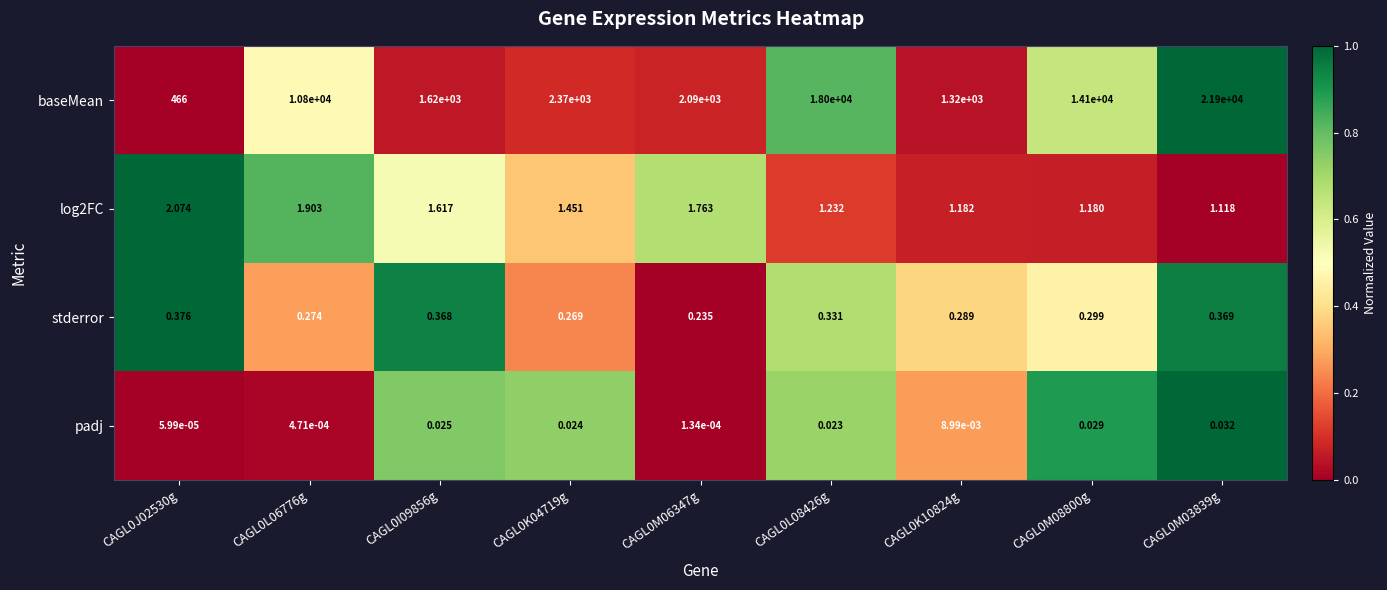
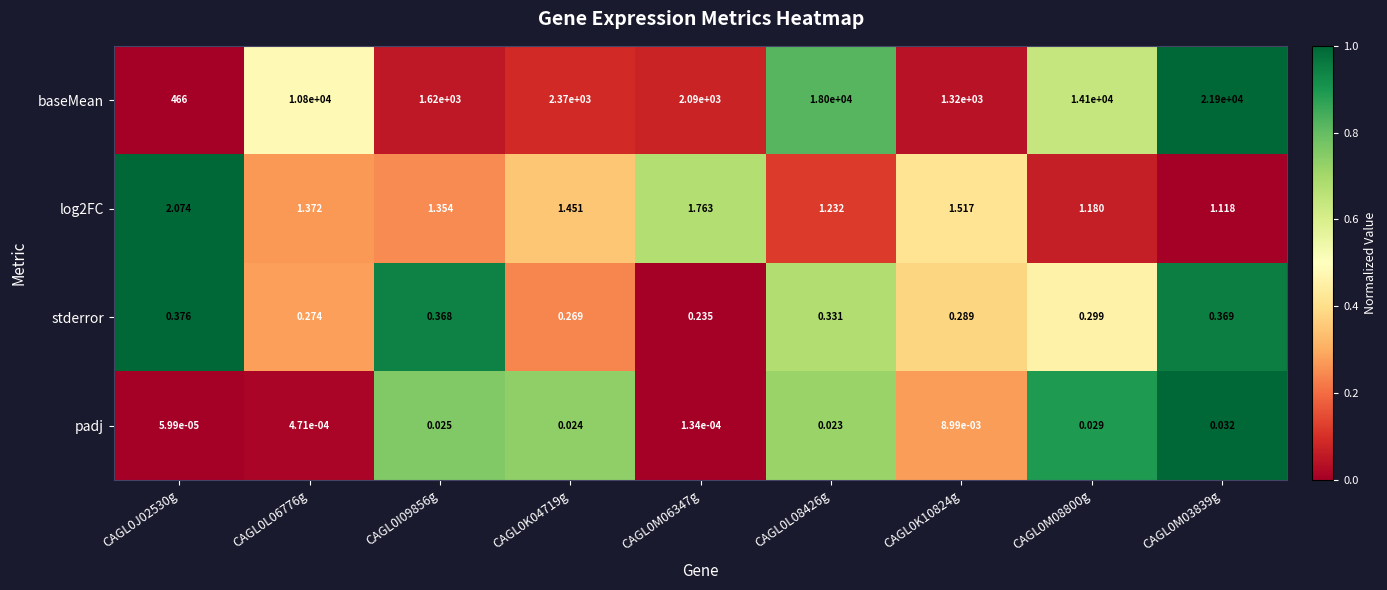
  {
    "baseMean": {
      "CAGL0J02530g": "466",
      "CAGL0L06776g": "1.08e+04",
      "CAGL0I09856g": "1.62e+03",
      "CAGL0K04719g": "2.37e+03",
      "CAGL0M06347g": "2.09e+03",
      "CAGL0L08426g": "1.80e+04",
      "CAGL0K10824g": "1.32e+03",
      "CAGL0M08800g": "1.41e+04",
      "CAGL0M03839g": "2.19e+04"
    },
    "log2FC": {
      "CAGL0J02530g": "2.074",
-     "CAGL0L06776g": "1.903",
-     "CAGL0I09856g": "1.617",
+     "CAGL0L06776g": "1.372",
+     "CAGL0I09856g": "1.354",
      "CAGL0K04719g": "1.451",
      "CAGL0M06347g": "1.763",
      "CAGL0L08426g": "1.232",
-     "CAGL0K10824g": "1.182",
+     "CAGL0K10824g": "1.517",
      "CAGL0M08800g": "1.180",
      "CAGL0M03839g": "1.118"
    },
    "stderror": {
      "CAGL0J02530g": "0.376",
      "CAGL0L06776g": "0.274",
      "CAGL0I09856g": "0.368",
      "CAGL0K04719g": "0.269",
      "CAGL0M06347g": "0.235",
      "CAGL0L08426g": "0.331",
      "CAGL0K10824g": "0.289",
      "CAGL0M08800g": "0.299",
      "CAGL0M03839g": "0.369"
    },
    "padj": {
      "CAGL0J02530g": "5.99e-05",
      "CAGL0L06776g": "4.71e-04",
      "CAGL0I09856g": "0.025",
      "CAGL0K04719g": "0.024",
      "CAGL0M06347g": "1.34e-04",
      "CAGL0L08426g": "0.023",
      "CAGL0K10824g": "8.99e-03",
      "CAGL0M08800g": "0.029",
      "CAGL0M03839g": "0.032"
    }
  }
